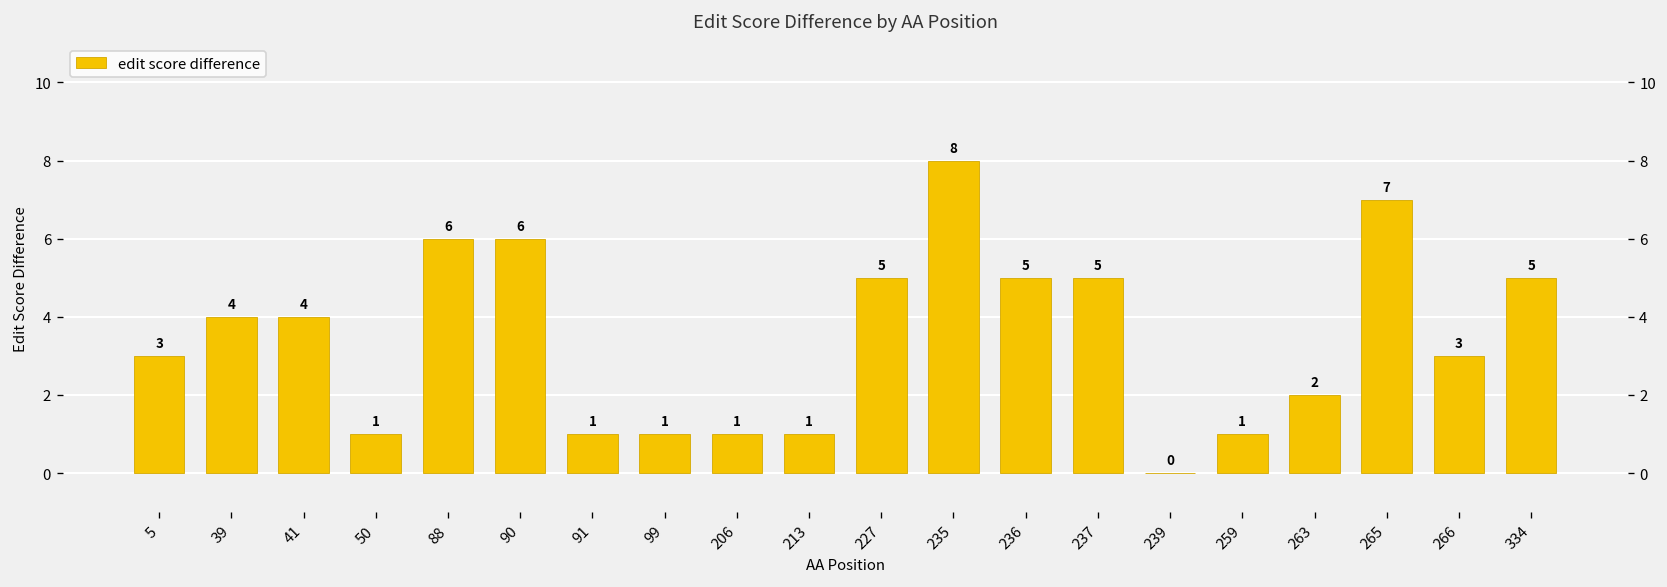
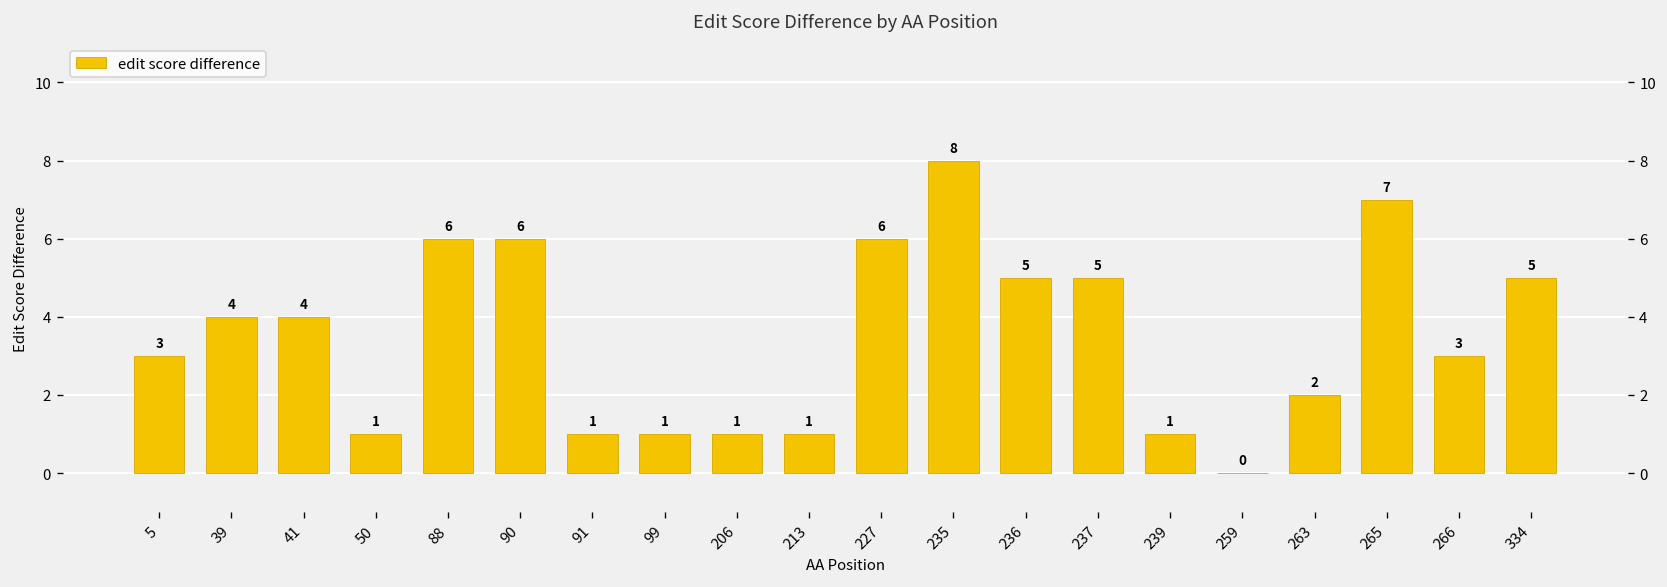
  {
    "5": 3,
    "39": 4,
    "41": 4,
    "50": 1,
    "88": 6,
    "90": 6,
    "91": 1,
    "99": 1,
    "206": 1,
    "213": 1,
-   "227": 5,
+   "227": 6,
    "235": 8,
    "236": 5,
    "237": 5,
-   "239": 0,
-   "259": 1,
+   "239": 1,
+   "259": 0,
    "263": 2,
    "265": 7,
    "266": 3,
    "334": 5
  }
